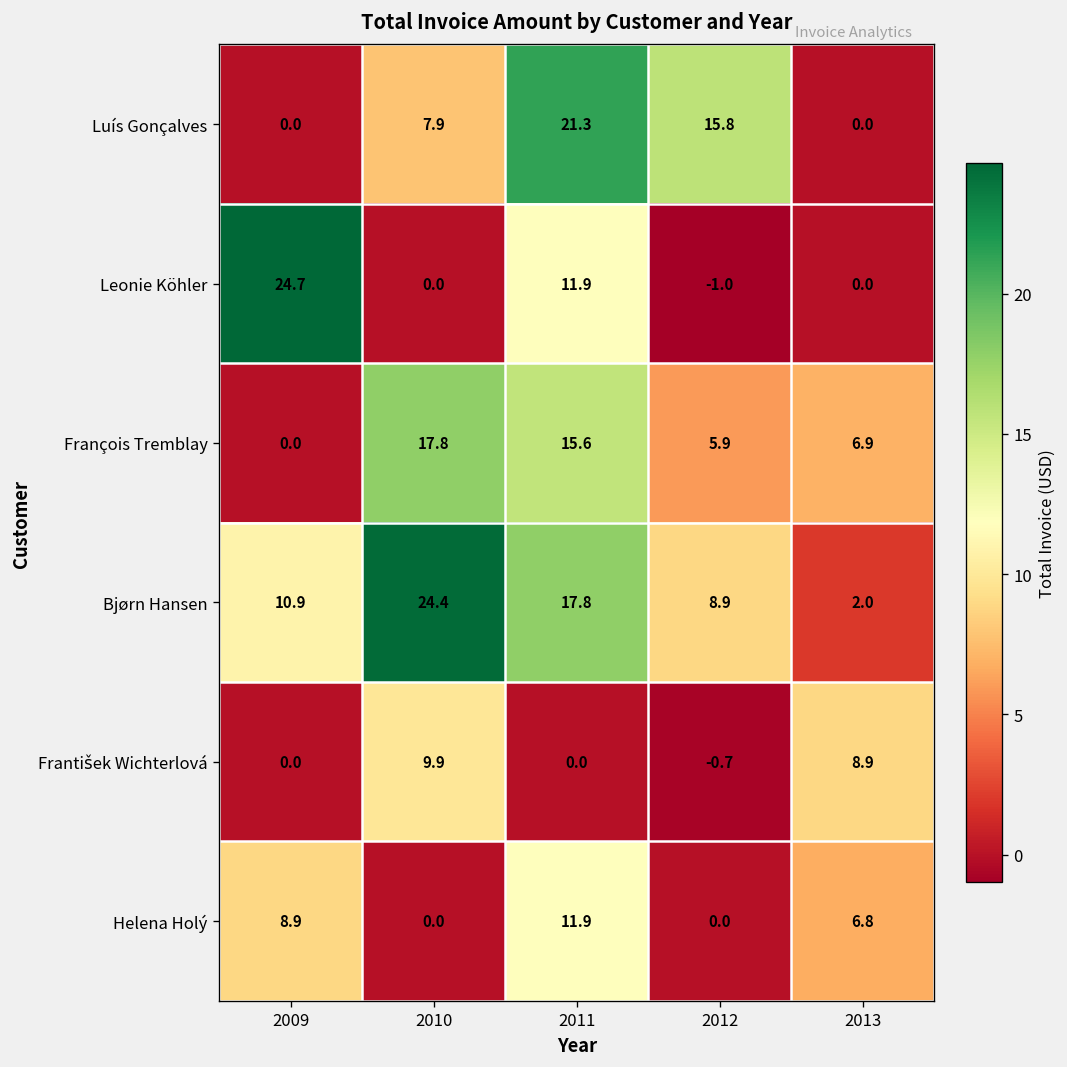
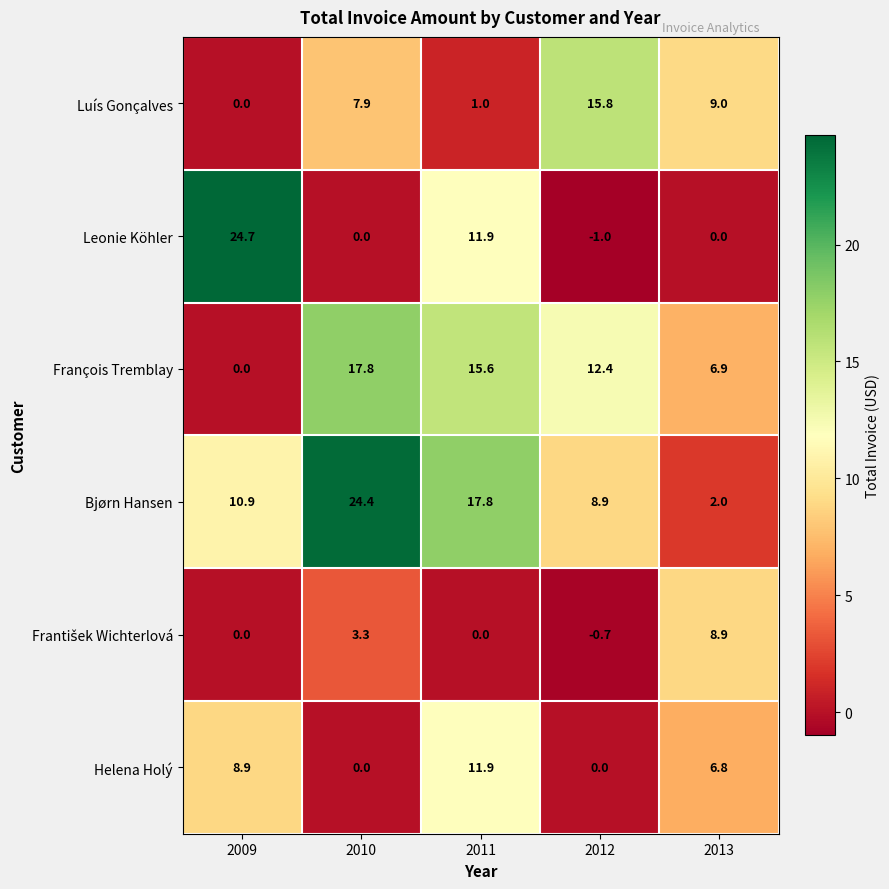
  {
    "Luís Gonçalves": {
      "2009": 0.0,
      "2010": 7.9,
-     "2011": 21.3,
+     "2011": 1.0,
      "2012": 15.8,
-     "2013": 0.0
+     "2013": 9.0
    },
    "Leonie Köhler": {
      "2009": 24.7,
      "2010": 0.0,
      "2011": 11.9,
      "2012": -1.0,
      "2013": 0.0
    },
    "François Tremblay": {
      "2009": 0.0,
      "2010": 17.8,
      "2011": 15.6,
-     "2012": 5.9,
+     "2012": 12.4,
      "2013": 6.9
    },
    "Bjørn Hansen": {
      "2009": 10.9,
      "2010": 24.4,
      "2011": 17.8,
      "2012": 8.9,
      "2013": 2.0
    },
    "František Wichterlová": {
      "2009": 0.0,
-     "2010": 9.9,
+     "2010": 3.3,
      "2011": 0.0,
      "2012": -0.7,
      "2013": 8.9
    },
    "Helena Holý": {
      "2009": 8.9,
      "2010": 0.0,
      "2011": 11.9,
      "2012": 0.0,
      "2013": 6.8
    }
  }
